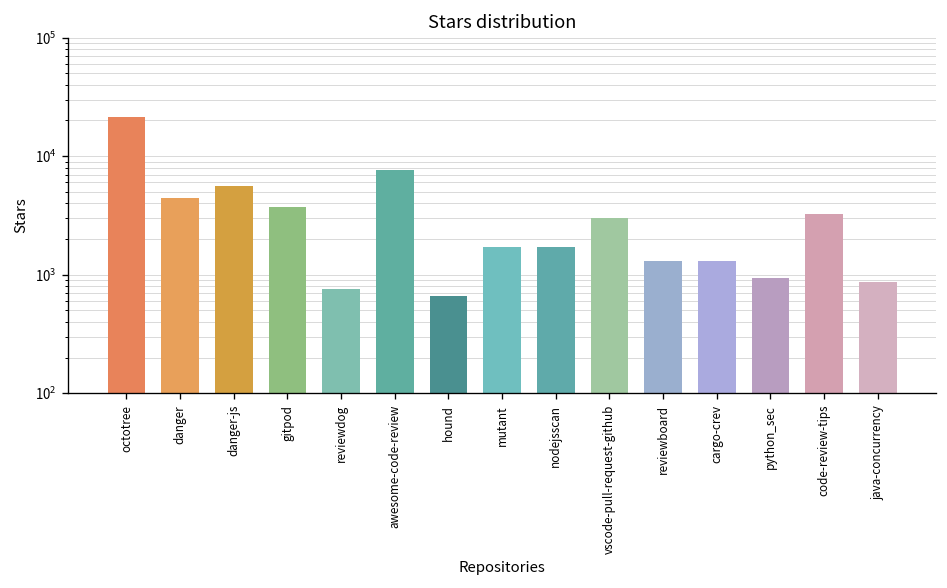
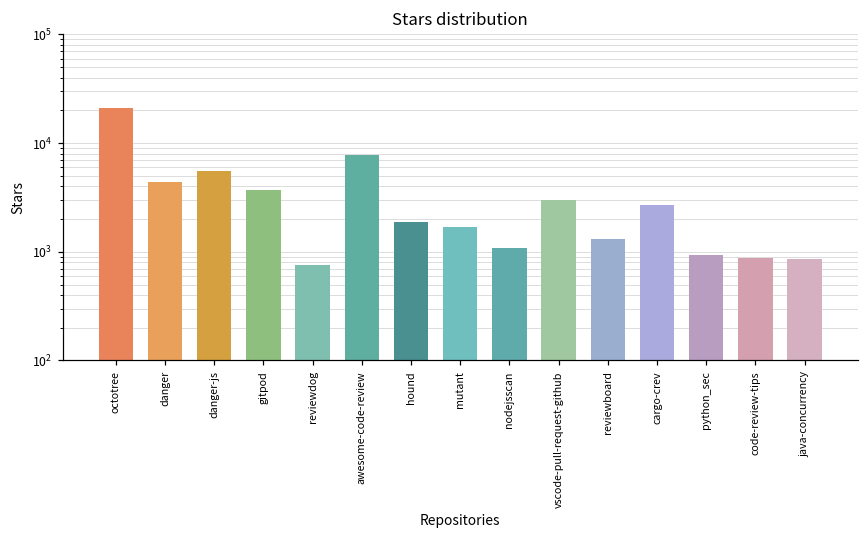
  {
    "octotree": 21000,
    "danger": 4000,
    "danger-js": 6000,
    "gitpod": 3700,
    "reviewdog": 800,
    "awesome-code-review": 8000,
-   "hound": 700,
+   "hound": 1900,
    "mutant": 1700,
-   "nodejsscan": 1700,
+   "nodejsscan": 1100,
    "vscode-pull-request-github": 3000,
    "reviewboard": 1300,
-   "cargo-crev": 1300,
+   "cargo-crev": 2700,
    "python_sec": 900,
-   "code-review-tips": 3300,
+   "code-review-tips": 900,
    "java-concurrency": 900
  }
